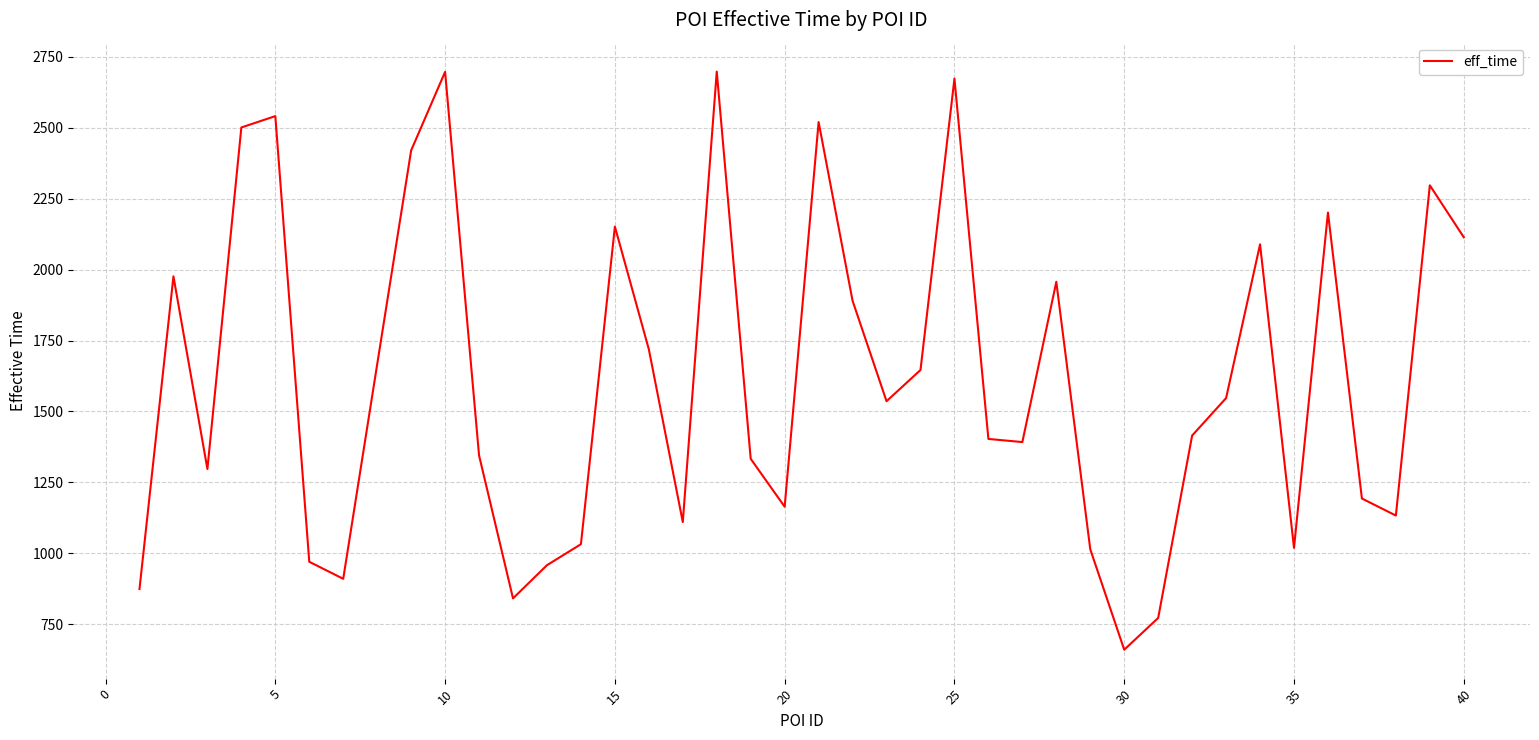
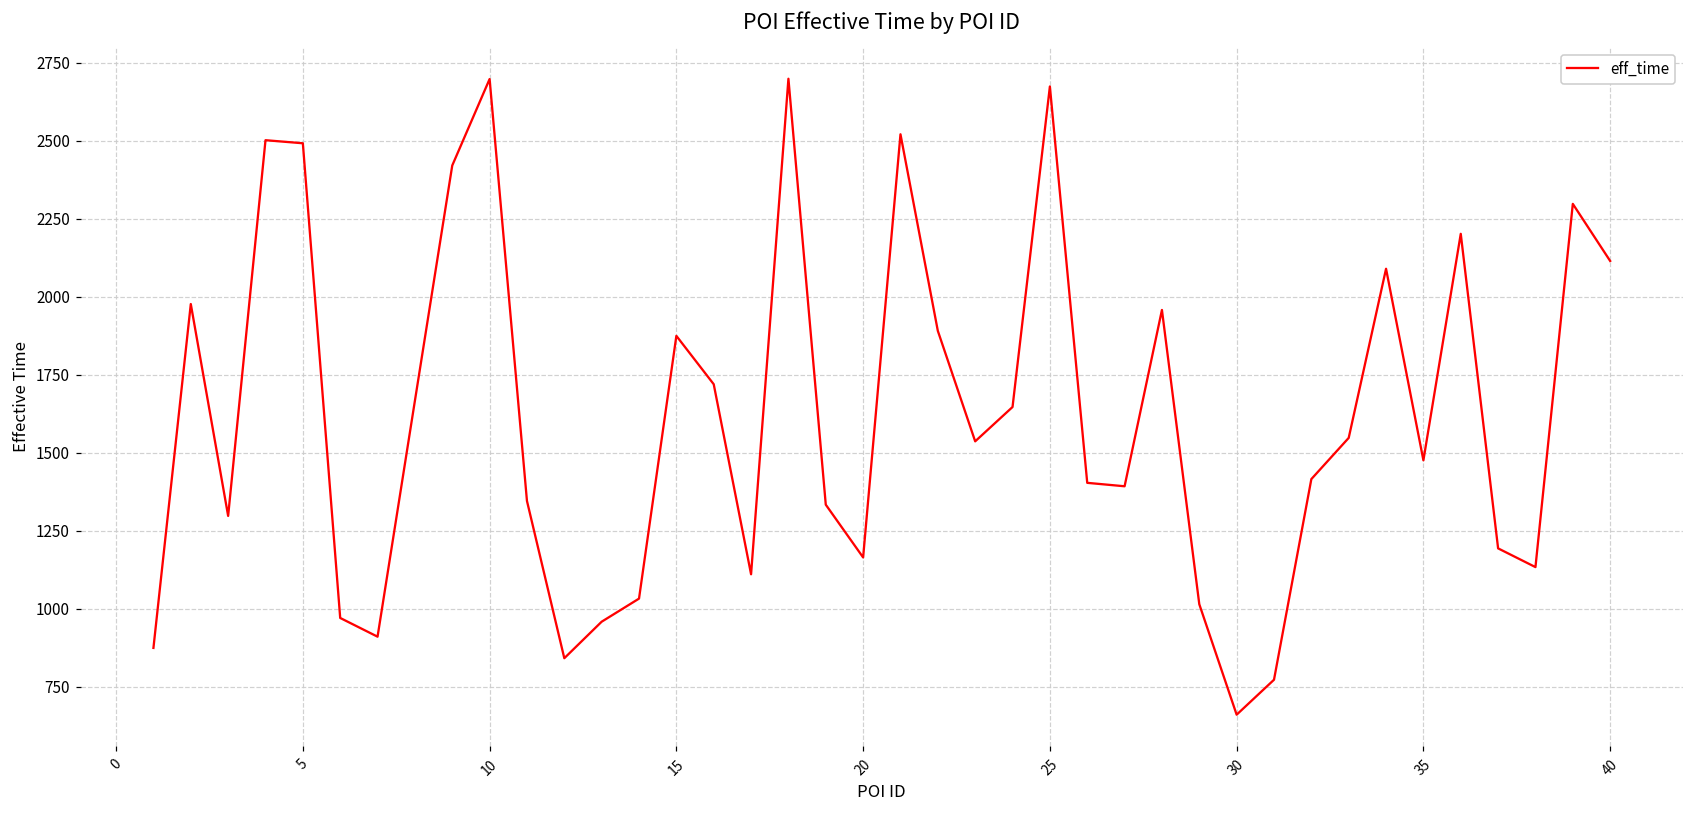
  {
-   "5": 2540,
+   "5": 2490,
    "10": 2700,
-   "15": 2150,
+   "15": 1870,
    "20": 1160,
    "25": 2670,
    "30": 660,
-   "35": 1020,
+   "35": 1480,
    "40": 2110
  }
